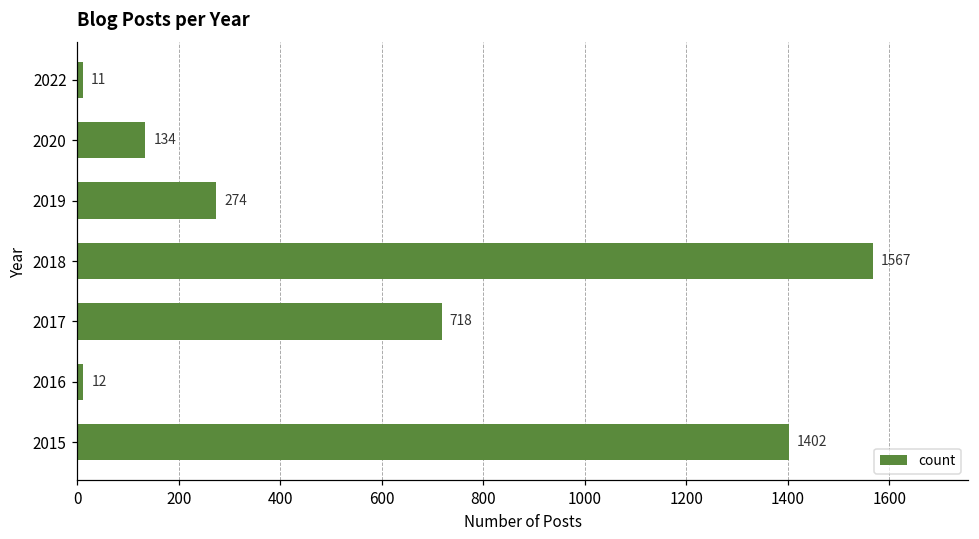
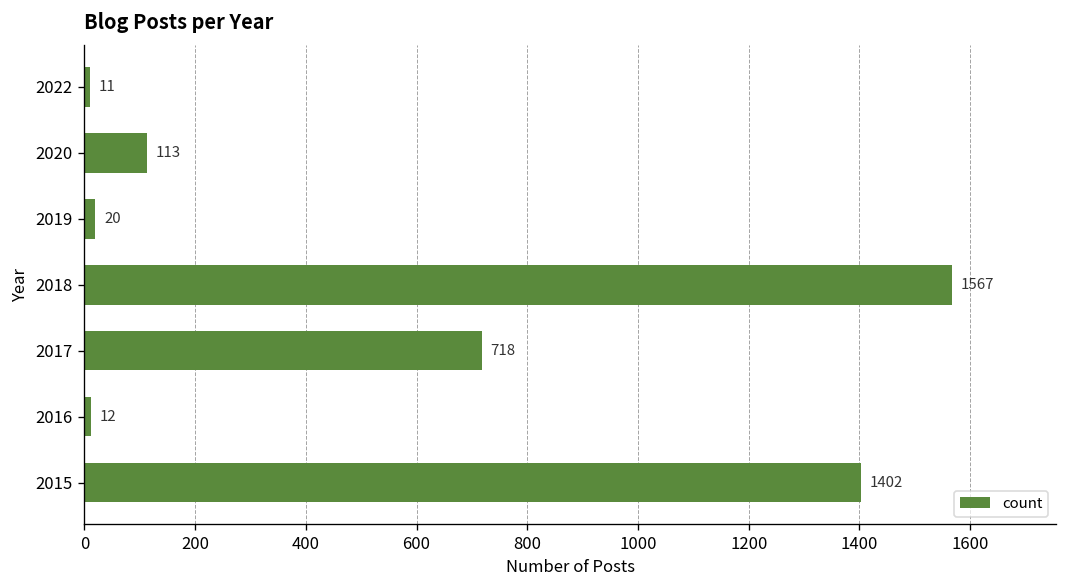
  {
    "2022": 11,
-   "2020": 134,
-   "2019": 274,
+   "2020": 113,
+   "2019": 20,
    "2018": 1567,
    "2017": 718,
    "2016": 12,
    "2015": 1402
  }
